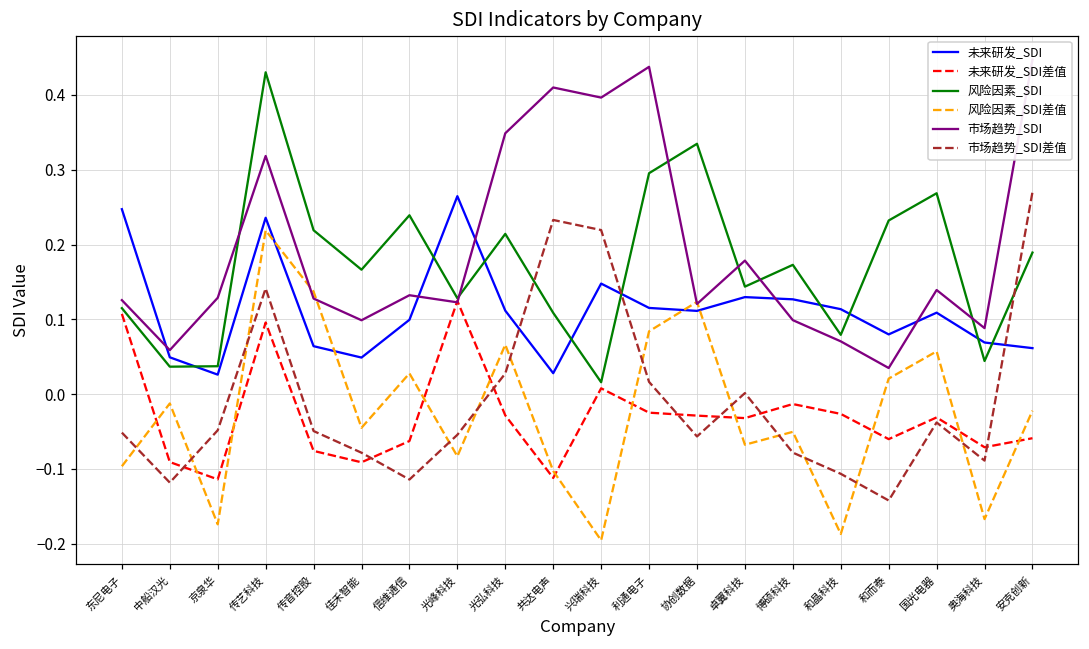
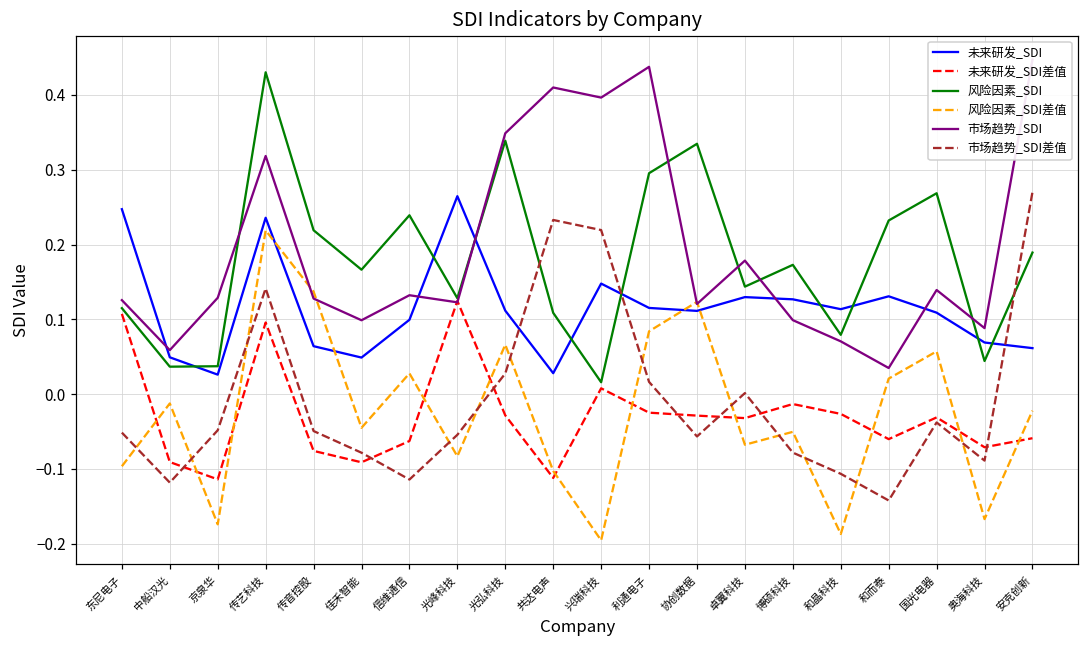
  {
    "未来研发_SDI": {
      "东尼电子": 0.25,
      "中船汉光": 0.05,
      "京泉华": 0.03,
      "传艺科技": 0.24,
      "传音控股": 0.06,
      "佳禾智能": 0.05,
      "信维通信": 0.10,
      "光峰科技": 0.26,
      "光弘科技": 0.11,
      "共达电声": 0.03,
      "兴瑞科技": 0.15,
      "利通电子": 0.12,
      "协创数据": 0.11,
      "卓翼科技": 0.13,
      "博硕科技": 0.13,
      "和晶科技": 0.11,
-     "和而泰": 0.08,
+     "和而泰": 0.13,
      "国光电器": 0.11,
      "奥海科技": 0.07,
      "安克创新": 0.06
    },
    "未来研发_SDI差值": {
      "东尼电子": 0.11,
      "中船汉光": -0.09,
      "京泉华": -0.11,
      "传艺科技": 0.10,
      "传音控股": -0.08,
      "佳禾智能": -0.09,
      "信维通信": -0.06,
      "光弘科技": -0.03,
      "共达电声": -0.11,
      "兴瑞科技": 0.01,
      "利通电子": -0.02,
      "协创数据": -0.03,
      "卓翼科技": -0.03,
      "博硕科技": -0.01,
      "和晶科技": -0.03,
      "和而泰": -0.06,
      "国光电器": -0.03,
      "奥海科技": -0.07,
      "安克创新": -0.06
    },
    "风险因素_SDI": {
      "东尼电子": 0.11,
      "中船汉光": 0.04,
      "京泉华": 0.04,
      "传艺科技": 0.43,
      "传音控股": 0.22,
      "佳禾智能": 0.17,
      "信维通信": 0.24,
-     "光弘科技": 0.21,
+     "光弘科技": 0.34,
      "共达电声": 0.11,
      "兴瑞科技": 0.02,
      "利通电子": 0.30,
      "协创数据": 0.33,
      "卓翼科技": 0.14,
      "博硕科技": 0.17,
      "和晶科技": 0.08,
      "和而泰": 0.23,
      "国光电器": 0.27,
      "奥海科技": 0.04,
      "安克创新": 0.19
    },
    "风险因素_SDI差值": {
      "东尼电子": -0.10,
      "中船汉光": -0.01,
      "京泉华": -0.17,
      "传艺科技": 0.22,
      "传音控股": 0.14,
      "佳禾智能": -0.04,
      "信维通信": 0.03,
      "光峰科技": -0.08,
      "光弘科技": 0.07,
      "共达电声": -0.10,
      "兴瑞科技": -0.20,
      "利通电子": 0.08,
      "卓翼科技": -0.07,
      "博硕科技": -0.05,
      "和晶科技": -0.19,
      "和而泰": 0.02,
      "国光电器": 0.06,
      "奥海科技": -0.17,
      "安克创新": -0.02
    },
    "市场趋势_SDI": {
      "东尼电子": 0.13,
      "中船汉光": 0.06,
      "京泉华": 0.13,
      "传艺科技": 0.32,
      "传音控股": 0.13,
      "佳禾智能": 0.10,
      "信维通信": 0.13,
      "光弘科技": 0.35,
      "共达电声": 0.41,
      "兴瑞科技": 0.40,
      "利通电子": 0.44,
      "卓翼科技": 0.18,
      "博硕科技": 0.10,
      "和晶科技": 0.07,
      "和而泰": 0.03,
      "国光电器": 0.14,
      "奥海科技": 0.09
    },
    "市场趋势_SDI差值": {
      "东尼电子": -0.05,
      "中船汉光": -0.12,
      "京泉华": -0.05,
      "传艺科技": 0.14,
      "传音控股": -0.05,
      "佳禾智能": -0.08,
      "信维通信": -0.11,
      "光峰科技": -0.05,
      "光弘科技": 0.03,
      "共达电声": 0.23,
      "兴瑞科技": 0.22,
      "利通电子": 0.02,
      "协创数据": -0.06,
      "卓翼科技": 0.00,
      "博硕科技": -0.08,
      "和晶科技": -0.11,
      "和而泰": -0.14,
      "国光电器": -0.04,
      "奥海科技": -0.09,
      "安克创新": 0.27
    }
  }
